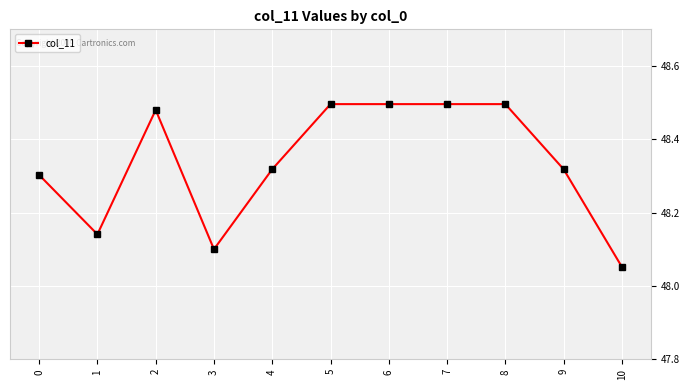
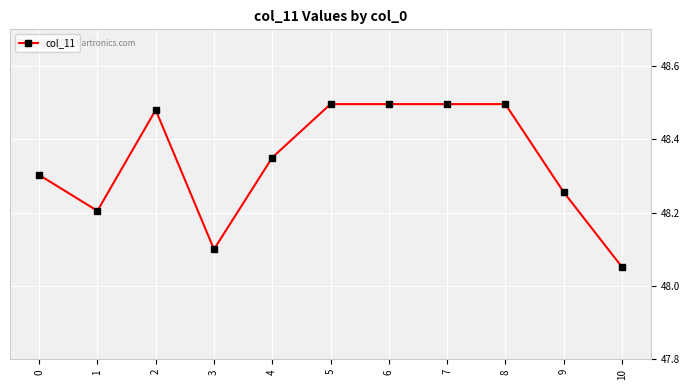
  {
    "0": 48.30,
-   "1": 48.14,
+   "1": 48.20,
    "2": 48.48,
    "3": 48.10,
-   "4": 48.32,
+   "4": 48.35,
    "5": 48.50,
    "6": 48.50,
    "7": 48.50,
    "8": 48.50,
-   "9": 48.32,
+   "9": 48.26,
    "10": 48.05
  }
